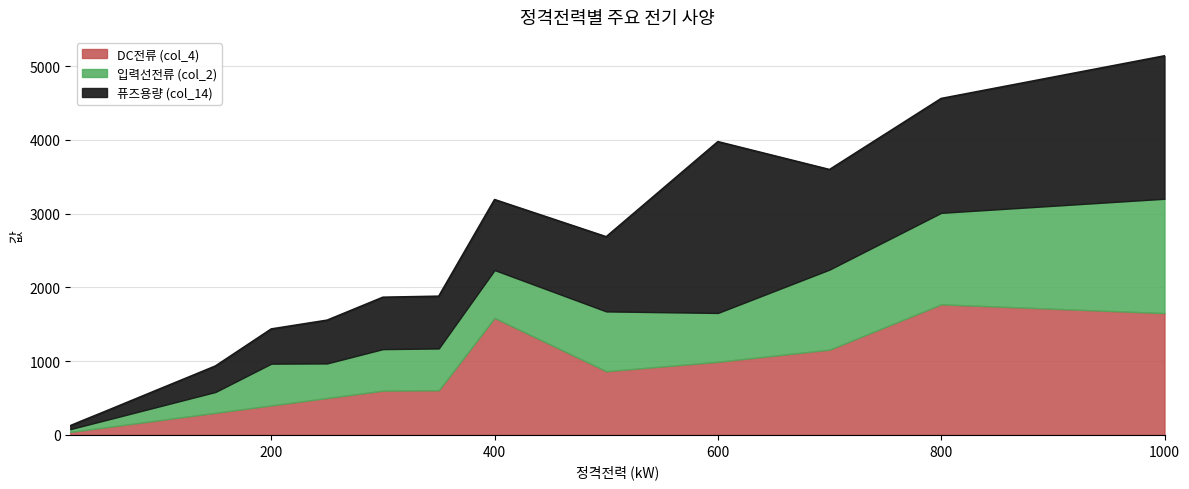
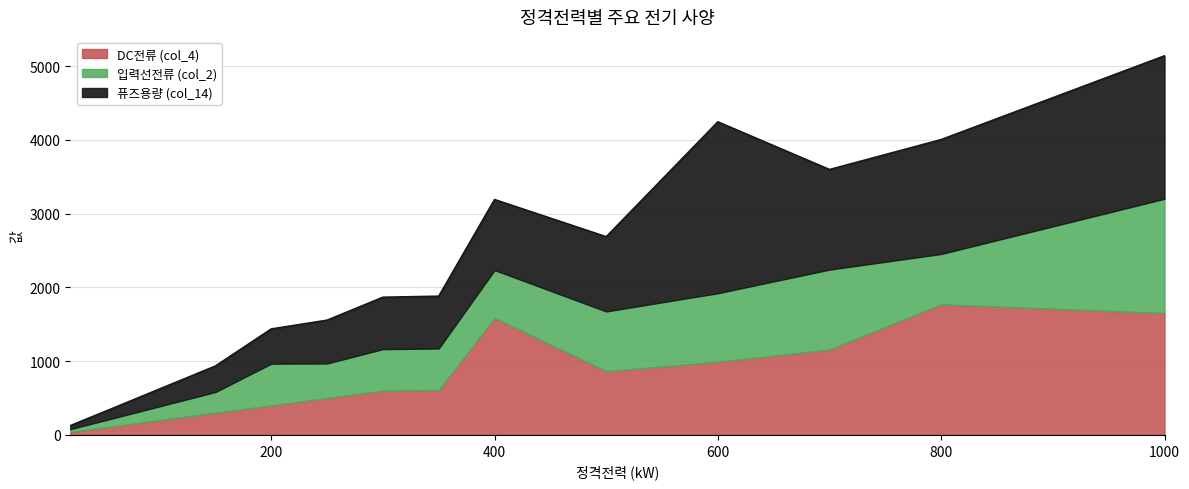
  {
    "DC전류 (col_4)": {
      "200": 400,
      "400": 1600,
      "600": 1000,
      "800": 1800,
      "1000": 1700
    },
    "입력선전류 (col_2)": {
      "200": 600,
      "400": 600,
-     "600": 700,
-     "800": 1200,
+     "600": 900,
+     "800": 700,
      "1000": 1600
    },
    "퓨즈용량 (col_14)": {
      "200": 500,
      "400": 1000,
      "600": 2300,
      "800": 1600,
      "1000": 1900
    }
  }
